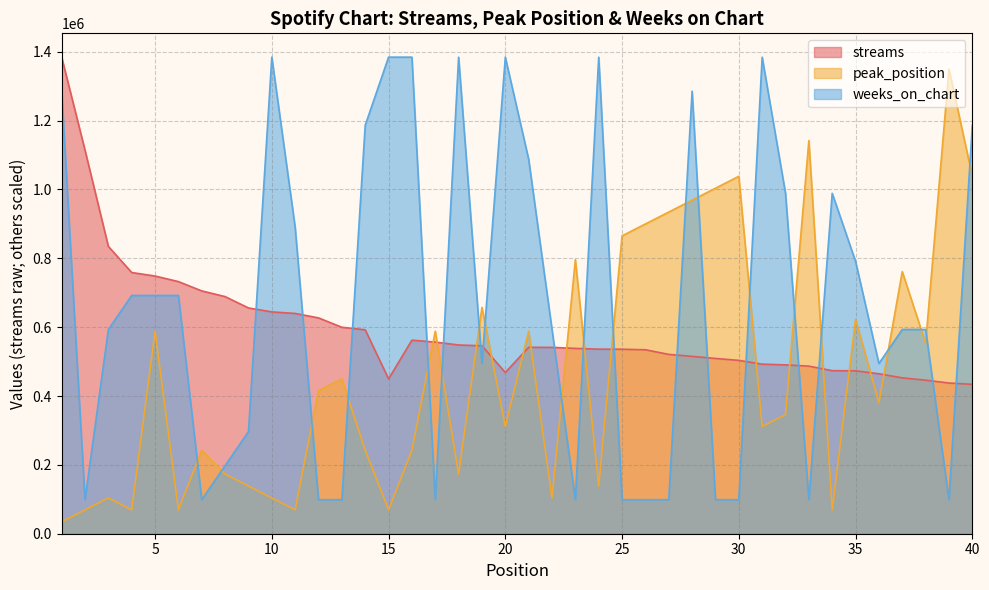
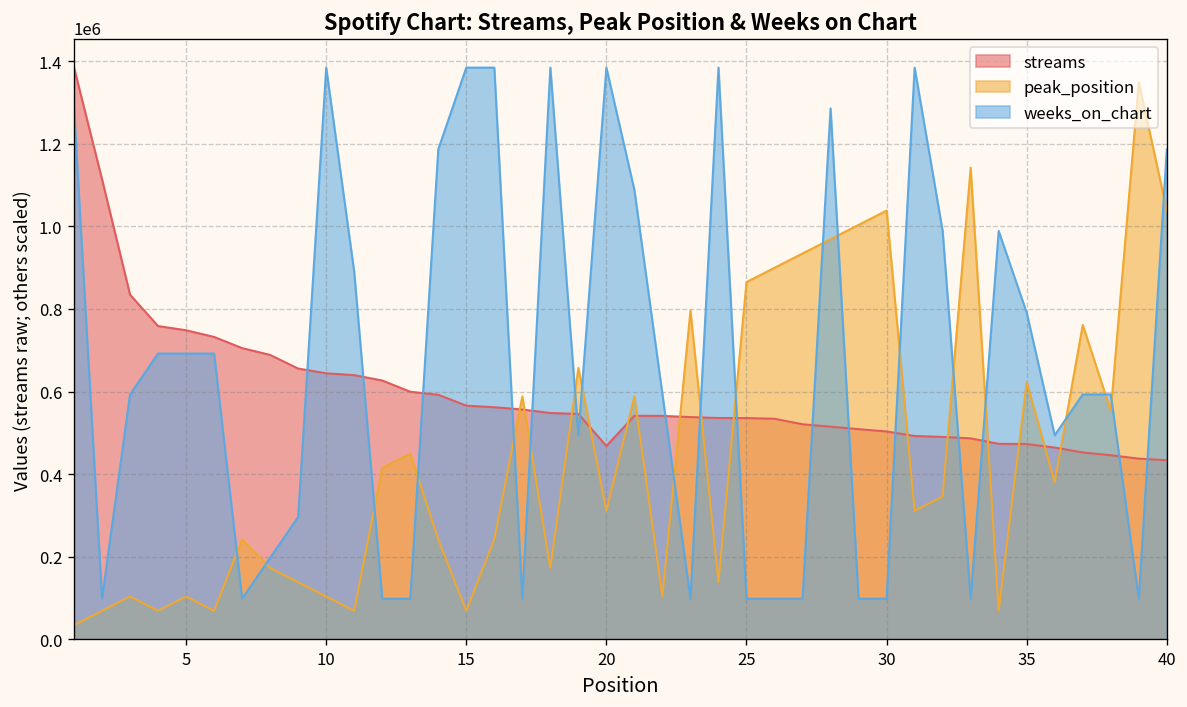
  {
    "streams": {
      "5": 750000,
      "10": 640000,
-     "15": 450000,
+     "15": 570000,
      "20": 470000,
      "25": 540000,
      "30": 500000,
      "35": 470000,
      "40": 430000
    },
    "peak_position": {
-     "5": 590000,
+     "5": 100000,
      "10": 100000,
      "15": 70000,
      "20": 310000,
      "25": 870000,
      "30": 1040000,
      "35": 620000,
      "40": 1040000
    },
    "weeks_on_chart": {
      "5": 690000,
      "10": 1380000,
      "15": 1380000,
      "20": 1380000,
      "25": 100000,
      "30": 100000,
      "35": 790000,
      "40": 1190000
    }
  }
